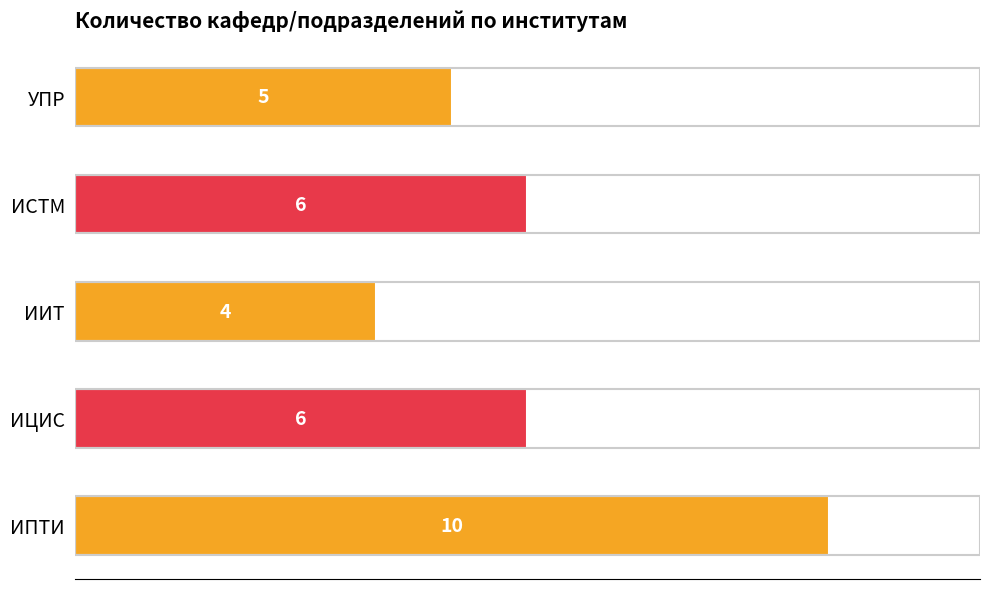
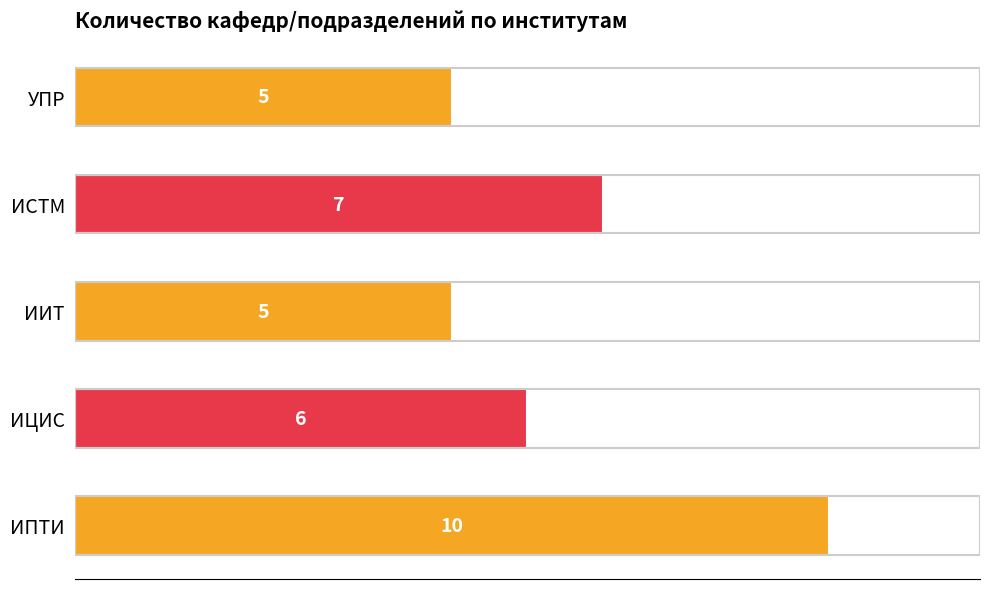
  {
    "УПР": 5,
-   "ИСТМ": 6,
-   "ИИТ": 4,
+   "ИСТМ": 7,
+   "ИИТ": 5,
    "ИЦИС": 6,
    "ИПТИ": 10
  }
